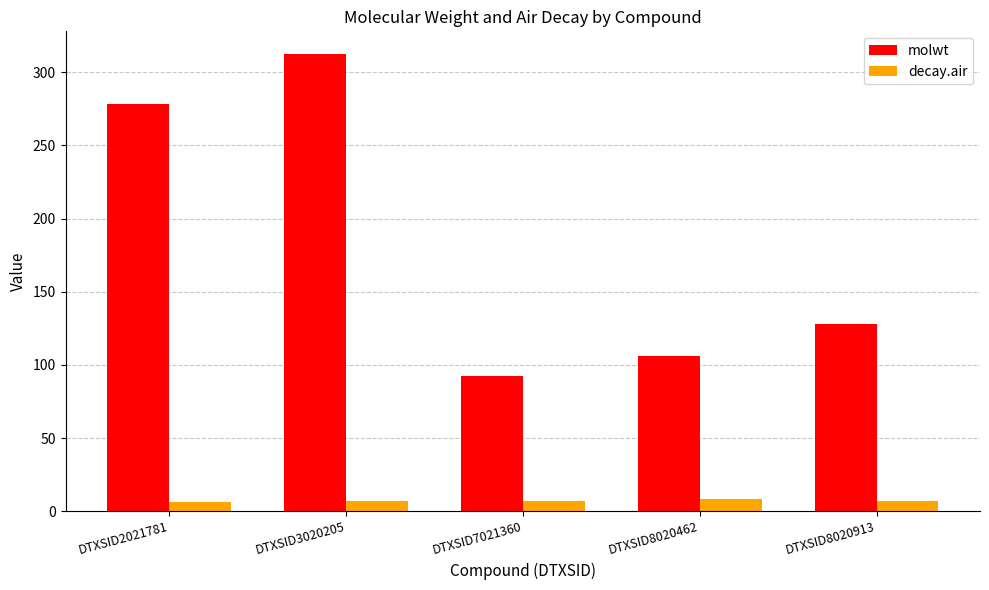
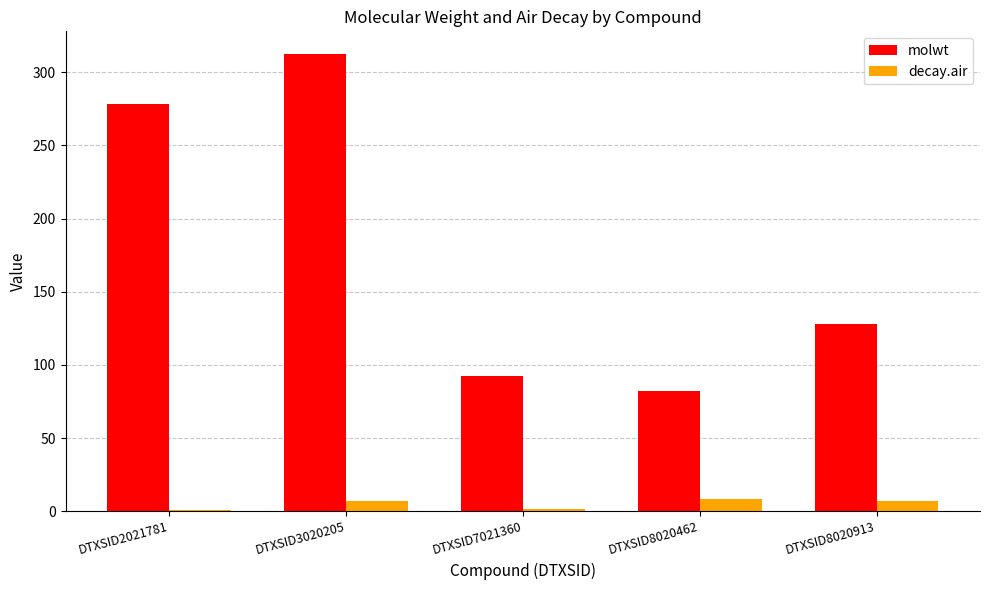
  {
    "molwt": {
      "DTXSID2021781": 278,
      "DTXSID3020205": 312,
      "DTXSID7021360": 92,
-     "DTXSID8020462": 106,
+     "DTXSID8020462": 82,
      "DTXSID8020913": 128
    },
    "decay.air": {
-     "DTXSID2021781": 6,
+     "DTXSID2021781": 1,
      "DTXSID3020205": 7,
-     "DTXSID7021360": 7,
+     "DTXSID7021360": 1,
      "DTXSID8020462": 8,
      "DTXSID8020913": 7
    }
  }
